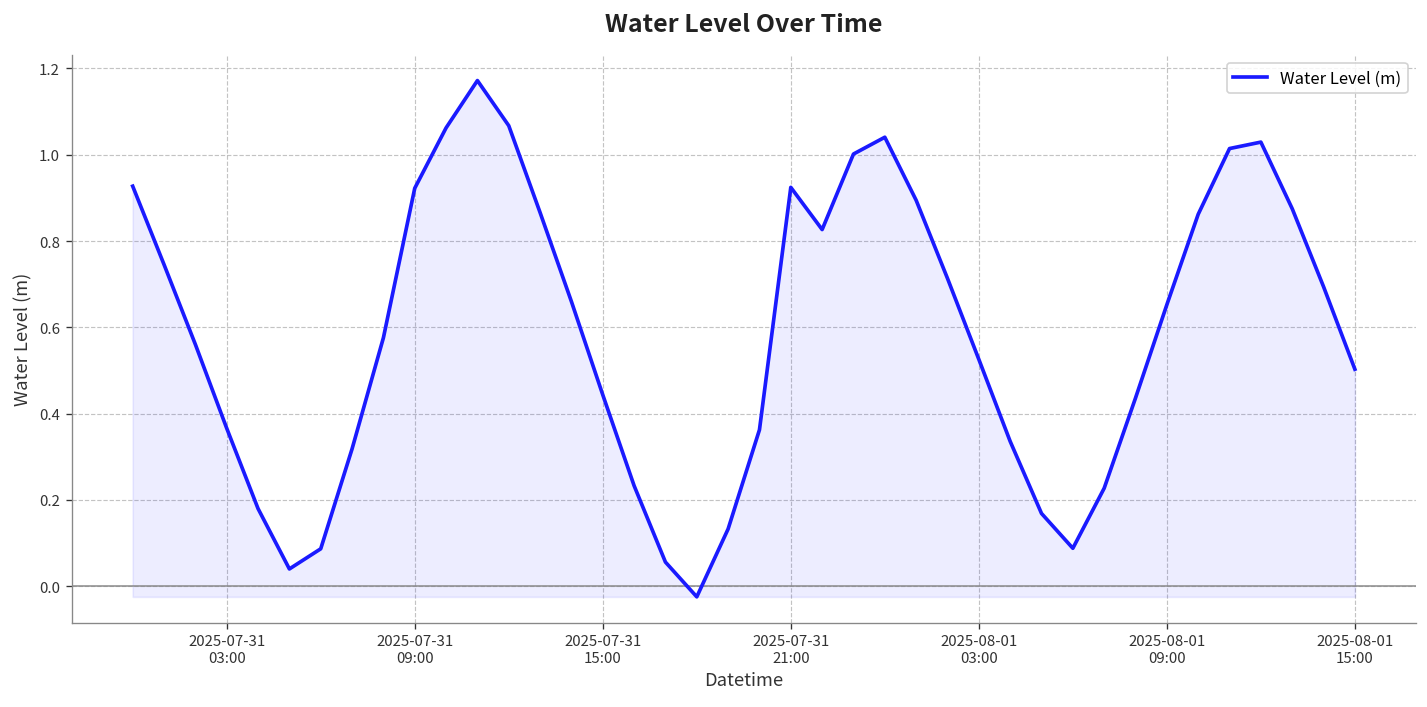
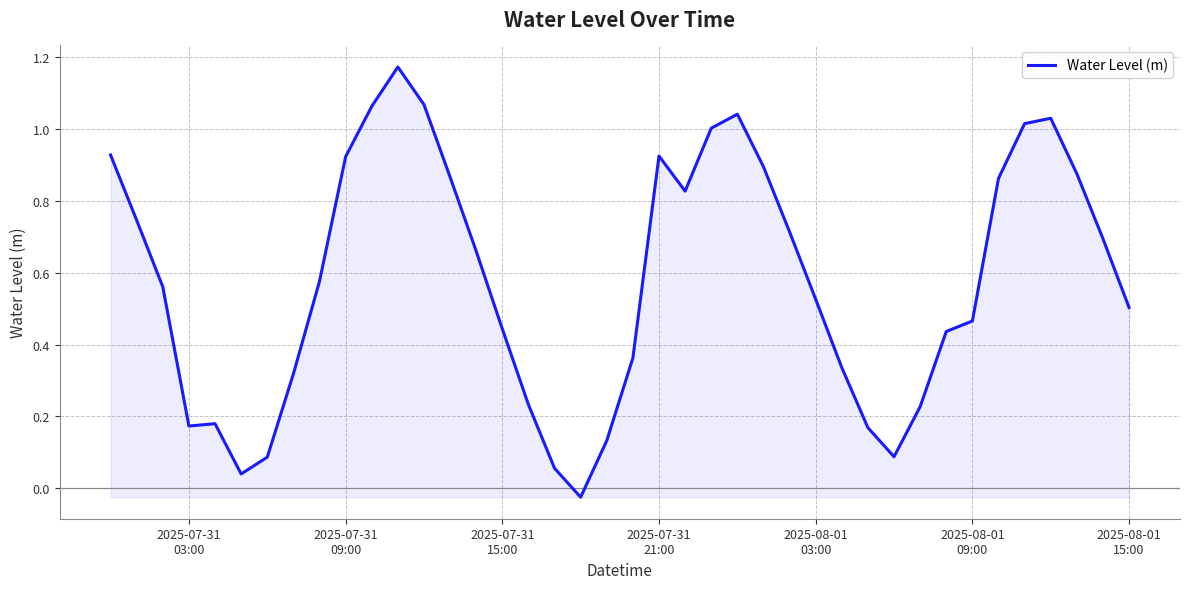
  {
-   "2025-07-31 03:00": 0.37,
+   "2025-07-31 03:00": 0.17,
    "2025-07-31 09:00": 0.92,
    "2025-07-31 15:00": 0.44,
    "2025-07-31 21:00": 0.92,
    "2025-08-01 03:00": 0.53,
-   "2025-08-01 09:00": 0.65,
+   "2025-08-01 09:00": 0.47,
    "2025-08-01 15:00": 0.50
  }
